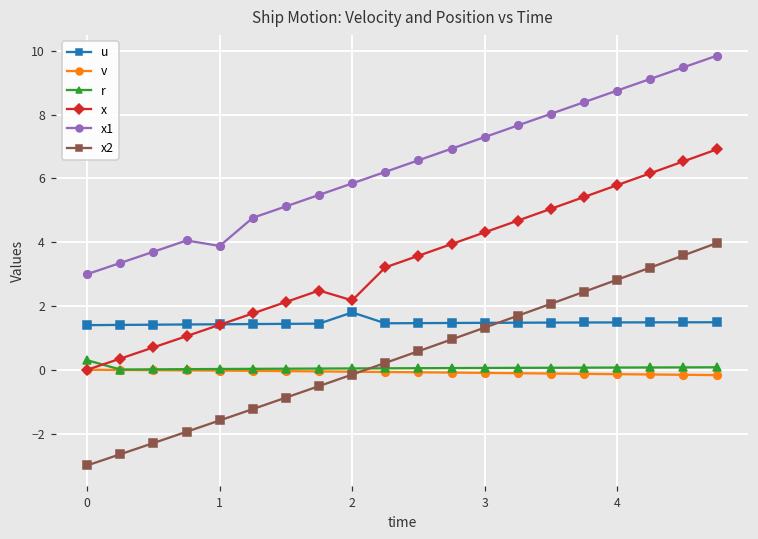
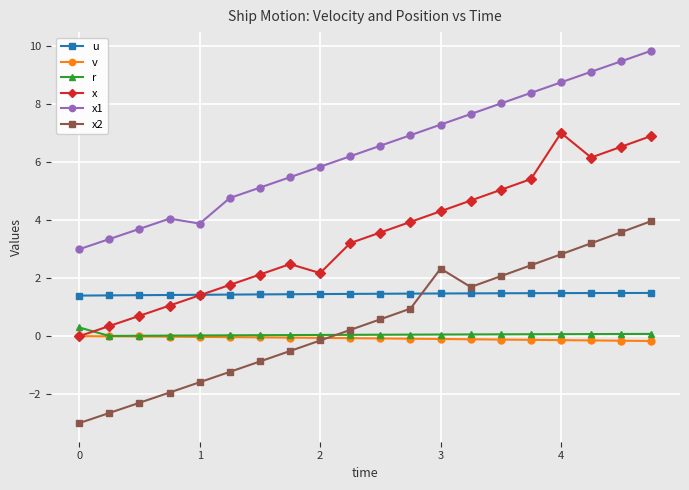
  {
    "u": {
      "0": 1.4,
-     "2": 1.8,
+     "2": 1.5,
      "3": 1.5,
      "4": 1.5
    },
    "v": {
      "2": -0.1,
      "3": -0.1,
      "4": -0.1
    },
    "r": {
      "0": 0.3,
      "2": 0.0,
      "3": 0.1,
      "4": 0.1
    },
    "x": {
      "2": 2.2,
      "3": 4.3,
-     "4": 5.8
+     "4": 7.0
    },
    "x1": {
      "0": 3.0,
      "1": 3.9,
      "2": 5.8,
      "3": 7.3,
      "4": 8.8
    },
    "x2": {
      "0": -3.0,
      "1": -1.6,
      "2": -0.1,
-     "3": 1.3,
+     "3": 2.3,
      "4": 2.8
    }
  }
